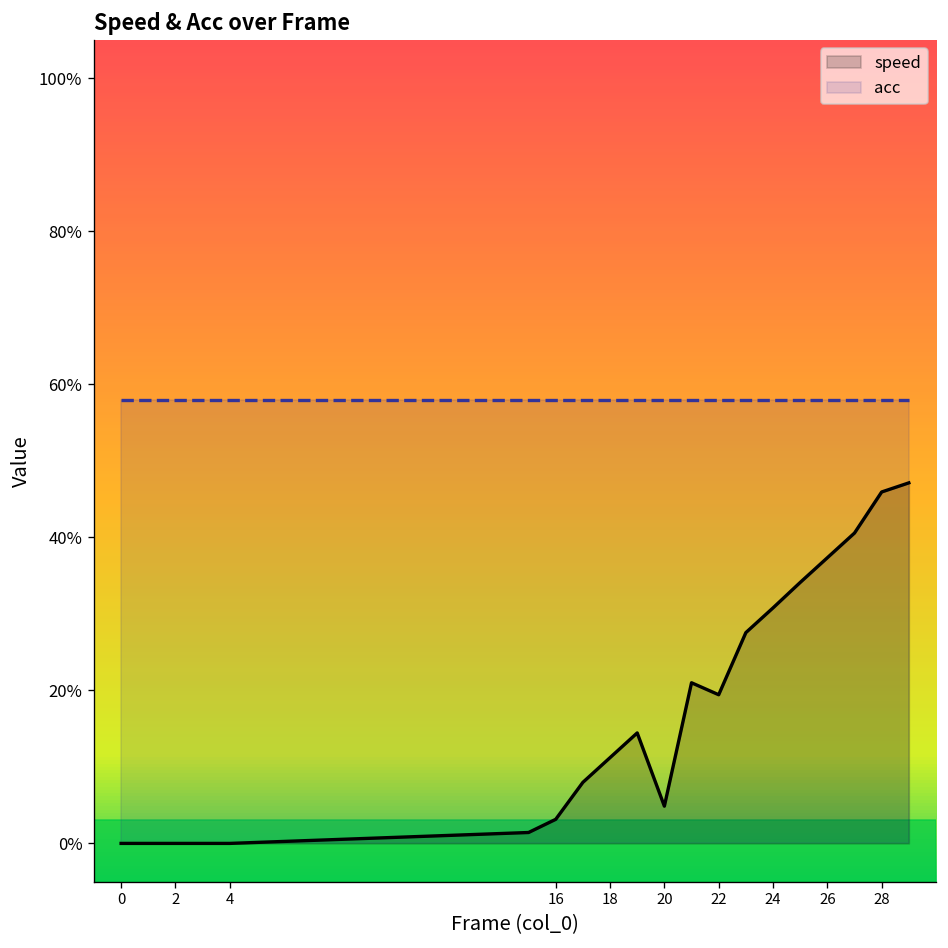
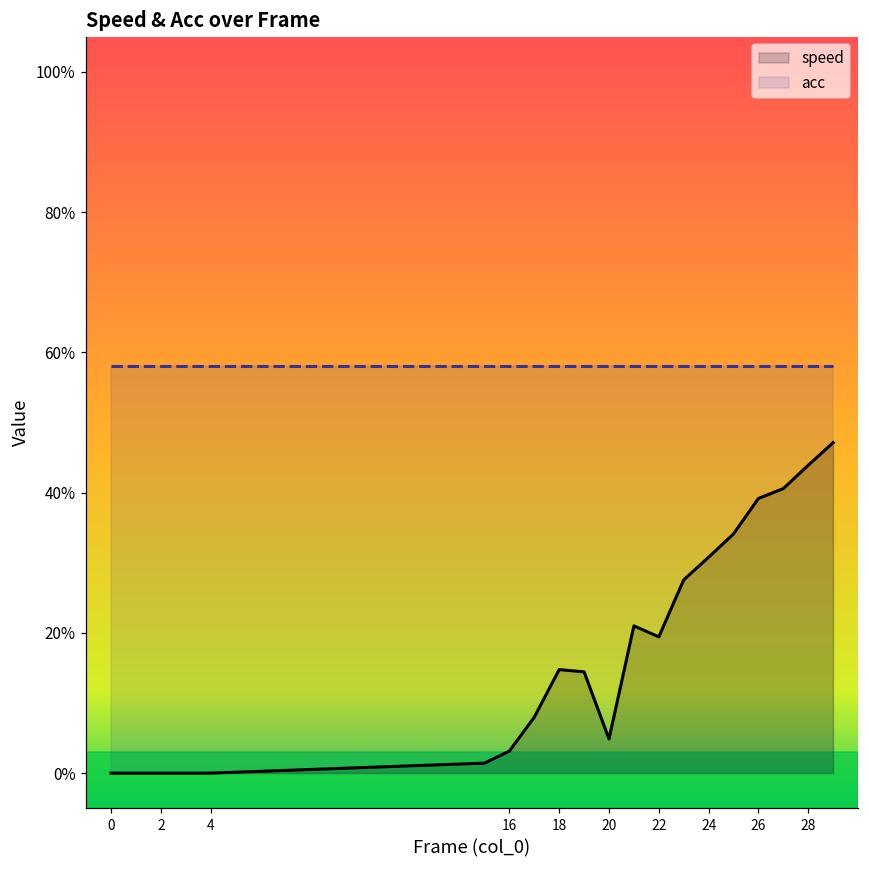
  {
    "speed": {
      "16": "3%",
-     "18": "11%",
+     "18": "15%",
      "20": "5%",
      "22": "19%",
      "24": "31%",
-     "26": "37%",
-     "28": "46%"
+     "26": "39%",
+     "28": "44%"
    },
    "acc": {
      "0": "58%",
      "2": "58%",
      "4": "58%",
      "16": "58%",
      "18": "58%",
      "20": "58%",
      "22": "58%",
      "24": "58%",
      "26": "58%",
      "28": "58%"
    }
  }
